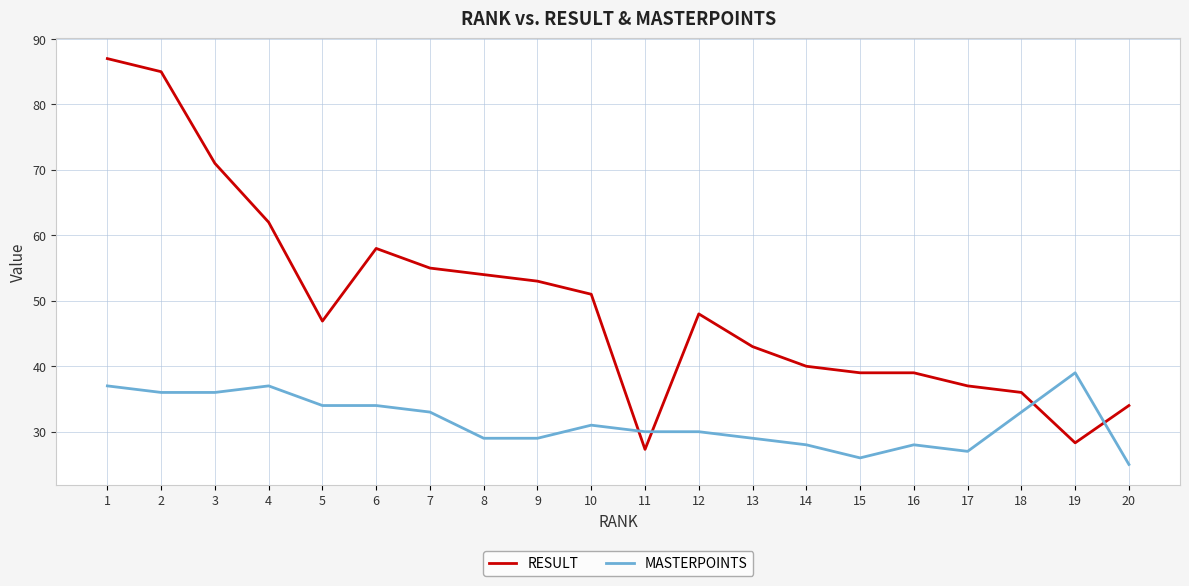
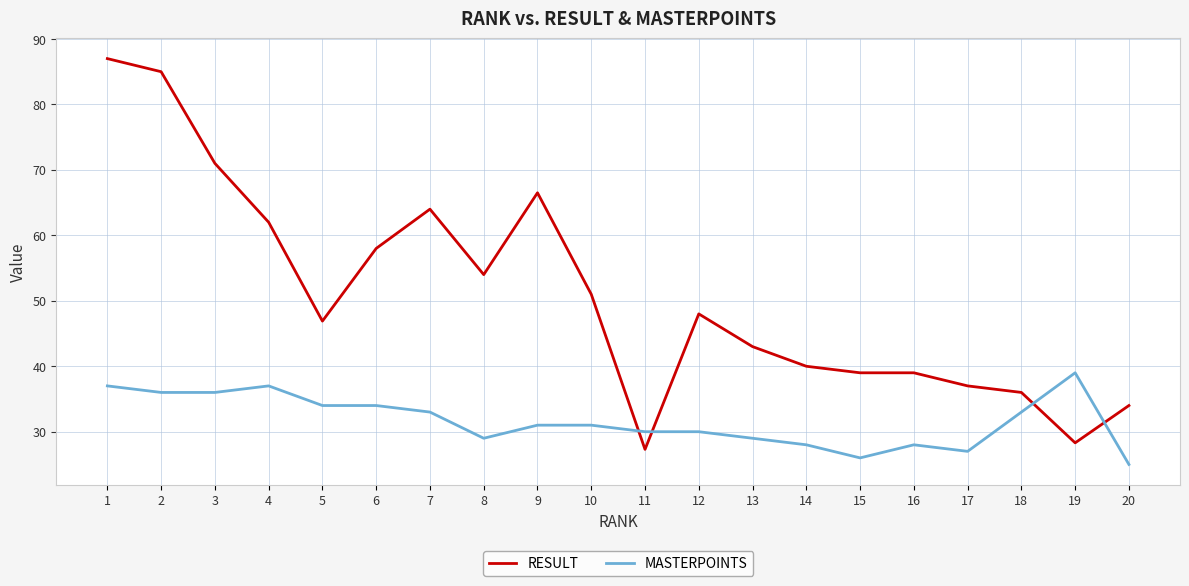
  {
    "RESULT": {
      "1": 87,
      "2": 85,
      "3": 71,
      "4": 62,
      "5": 47,
      "6": 58,
-     "7": 55,
+     "7": 64,
      "8": 54,
-     "9": 53,
+     "9": 67,
      "10": 51,
      "11": 27,
      "12": 48,
      "13": 43,
      "14": 40,
      "15": 39,
      "16": 39,
      "17": 37,
      "18": 36,
      "19": 28,
      "20": 34
    },
    "MASTERPOINTS": {
      "1": 37,
      "2": 36,
      "3": 36,
      "4": 37,
      "5": 34,
      "6": 34,
      "7": 33,
      "8": 29,
-     "9": 29,
+     "9": 31,
      "10": 31,
      "11": 30,
      "12": 30,
      "13": 29,
      "14": 28,
      "15": 26,
      "16": 28,
      "17": 27,
      "18": 33,
      "19": 39,
      "20": 25
    }
  }
